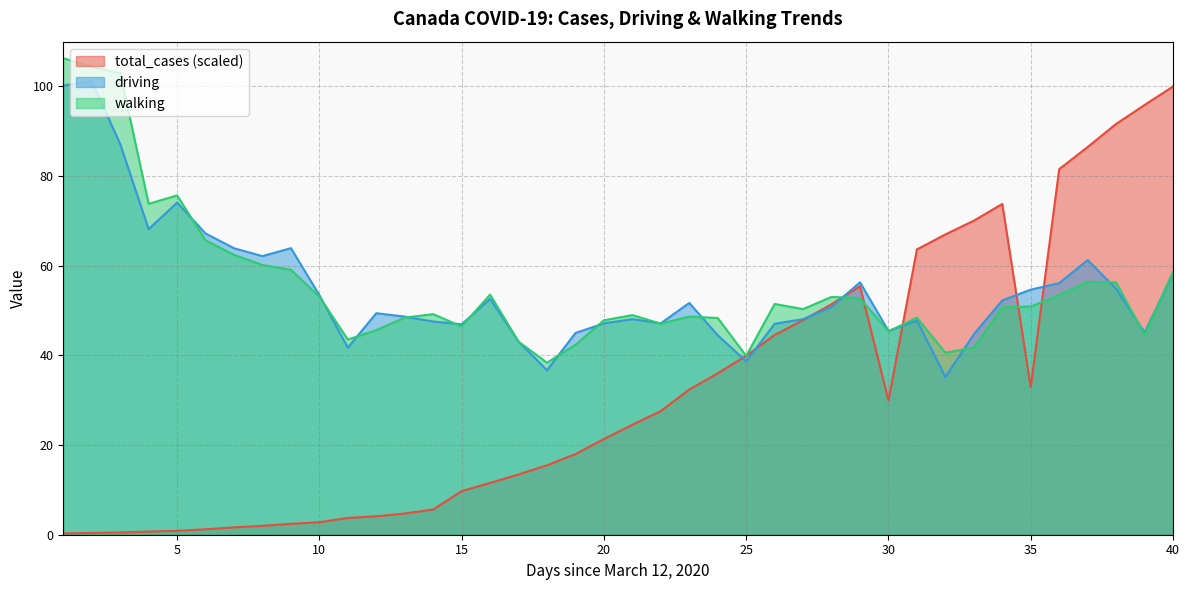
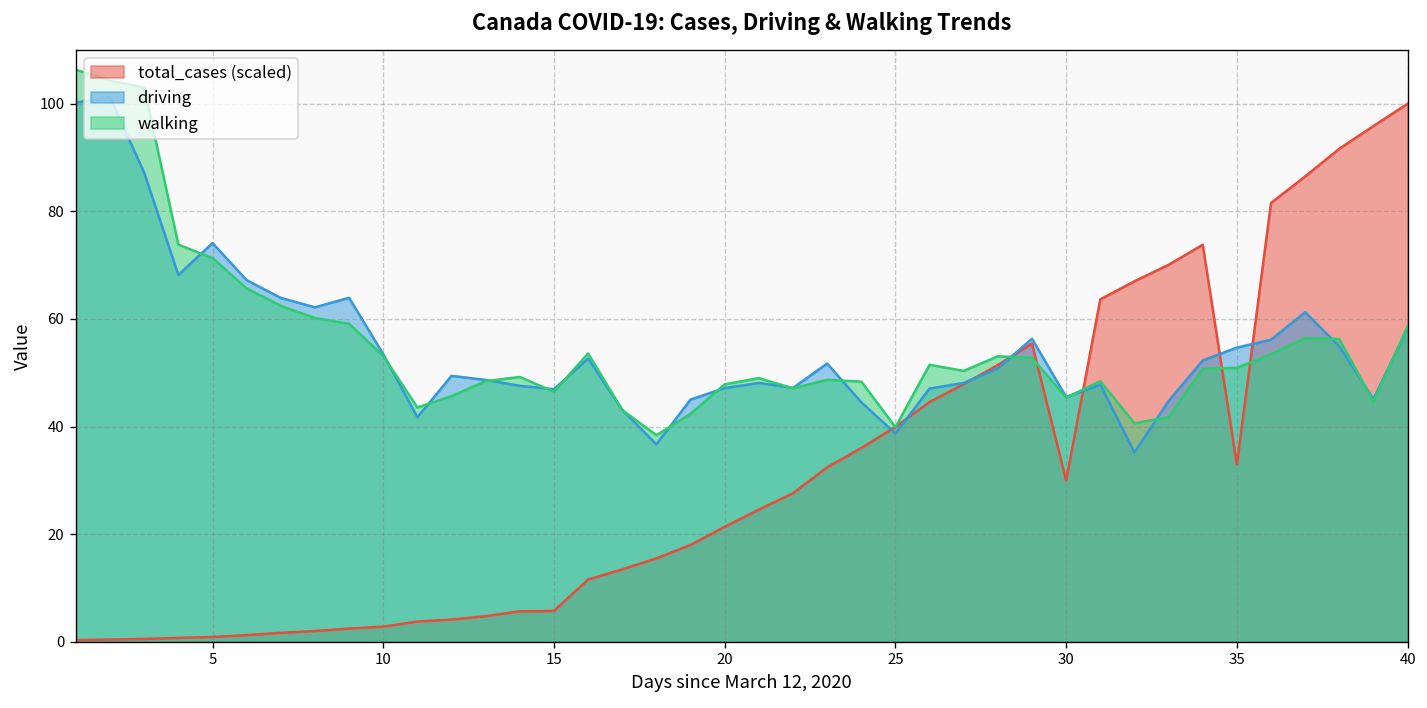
  {
    "total_cases (scaled)": {
      "5": 1,
      "10": 3,
-     "15": 10,
+     "15": 6,
      "20": 21,
      "30": 30,
      "35": 33,
      "40": 100
    },
    "driving": {
      "5": 74,
      "20": 47,
      "25": 39,
      "35": 55
    },
    "walking": {
-     "5": 76,
+     "5": 71,
      "20": 48,
      "35": 51
    }
  }
